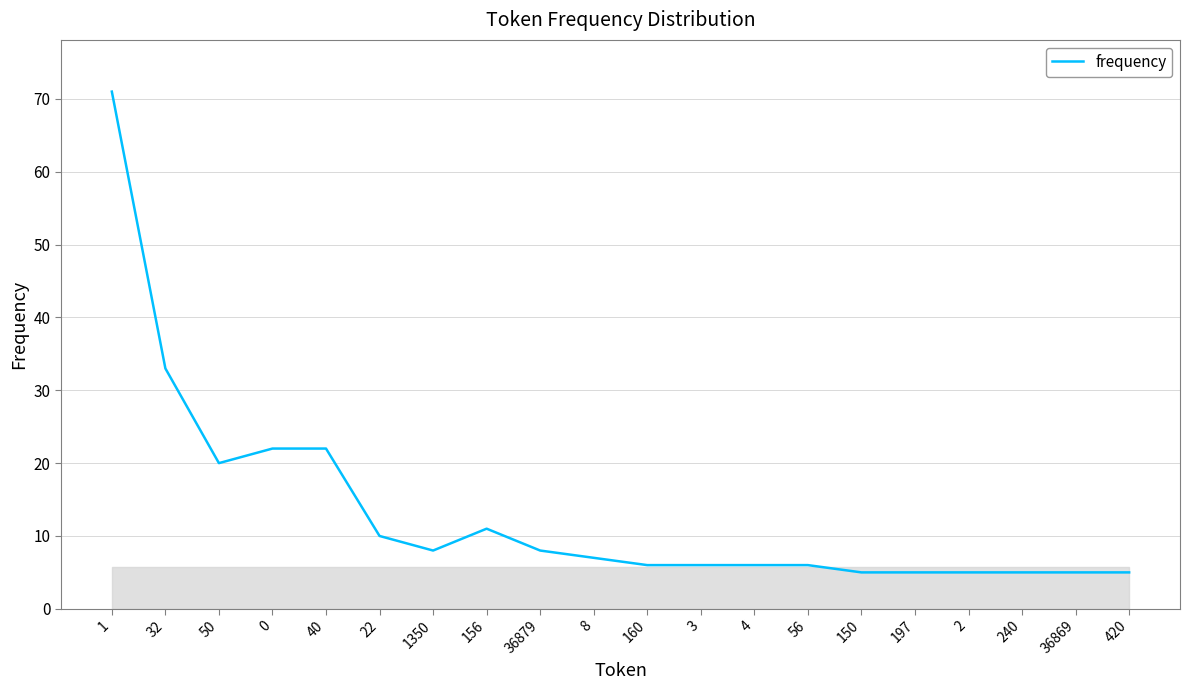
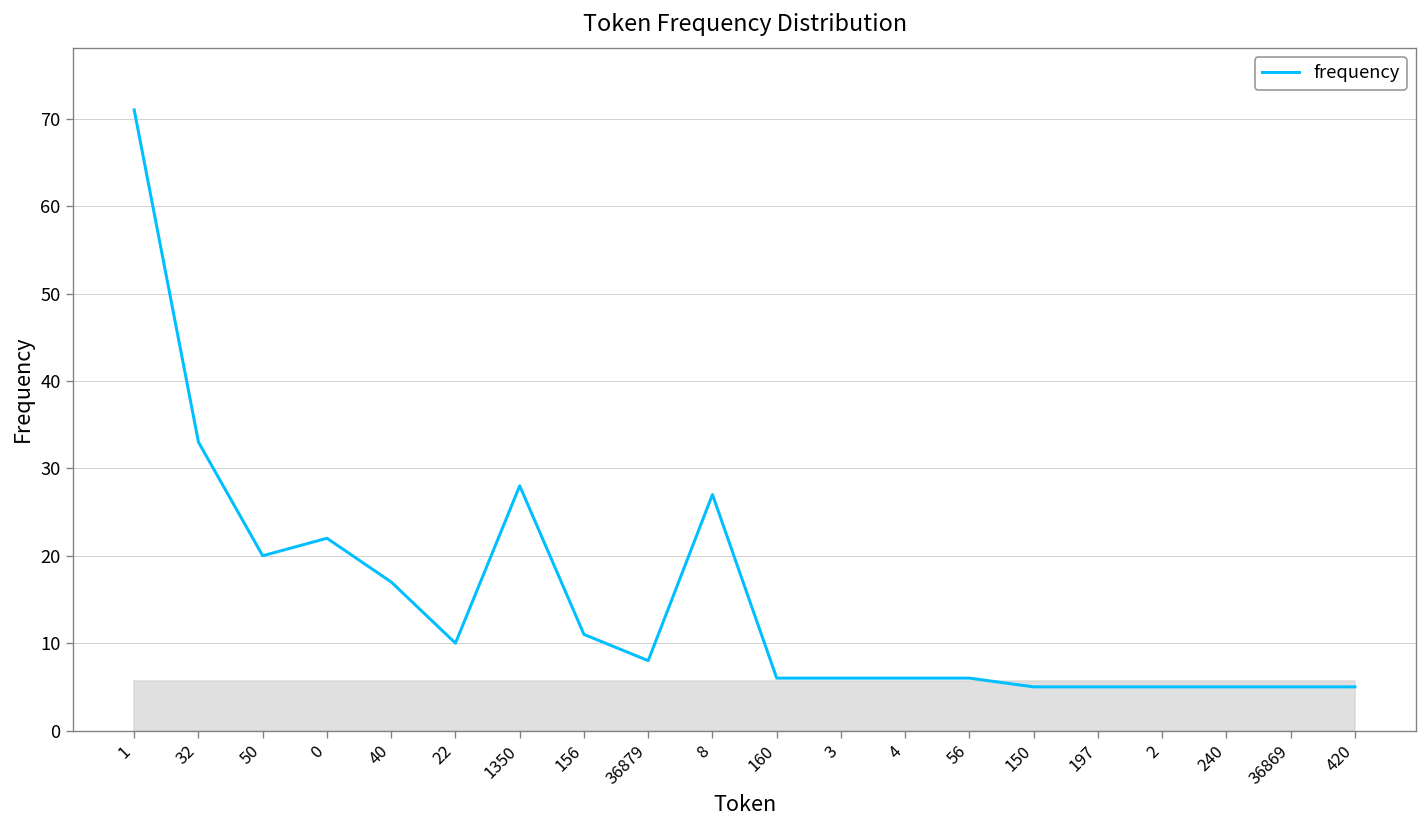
  {
    "frequency": {
      "1": 71,
      "32": 33,
      "50": 20,
      "0": 22,
-     "40": 22,
+     "40": 17,
      "22": 10,
-     "1350": 8,
+     "1350": 28,
      "156": 11,
      "36879": 8,
-     "8": 7,
+     "8": 27,
      "150": 5,
      "197": 5,
      "2": 5,
      "240": 5,
      "36869": 5,
      "420": 5
    }
  }
